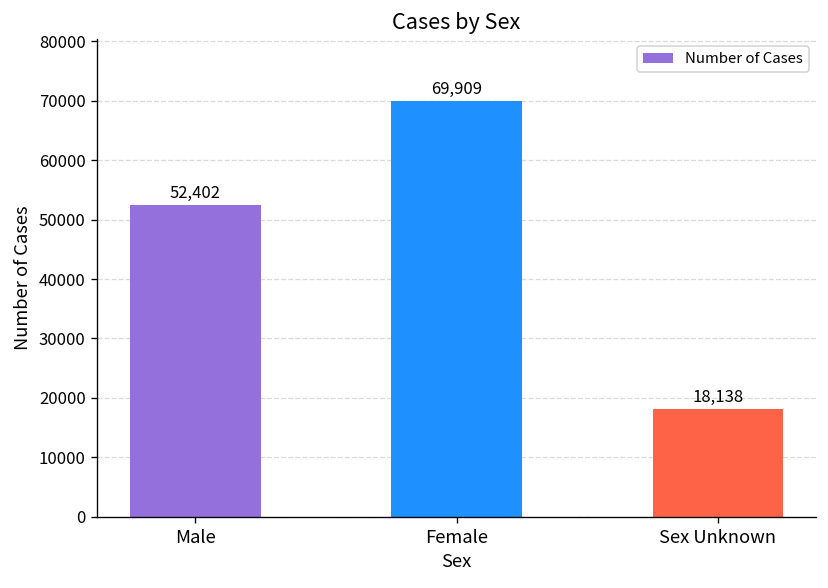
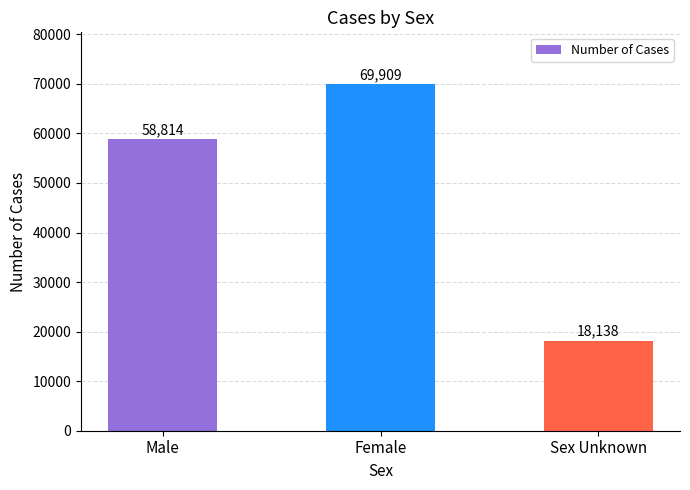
  {
-   "Male": "52,402",
+   "Male": "58,814",
    "Female": "69,909",
    "Sex Unknown": "18,138"
  }
